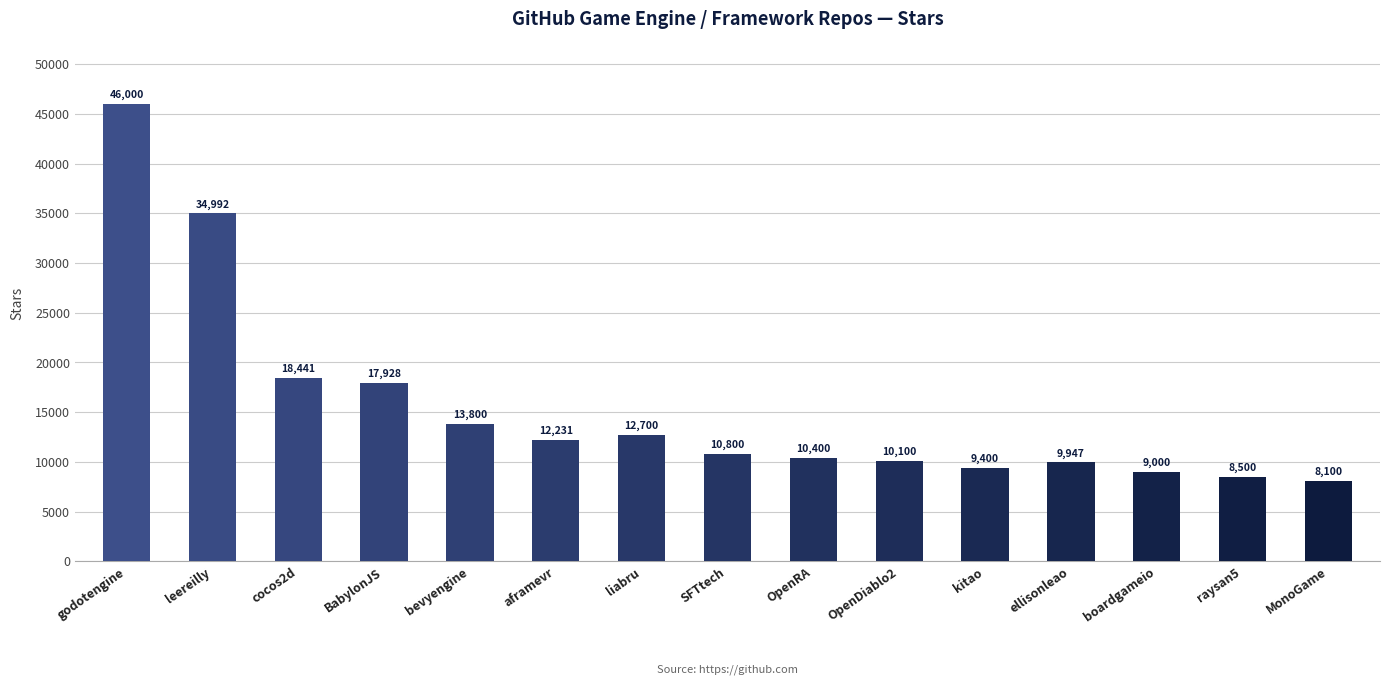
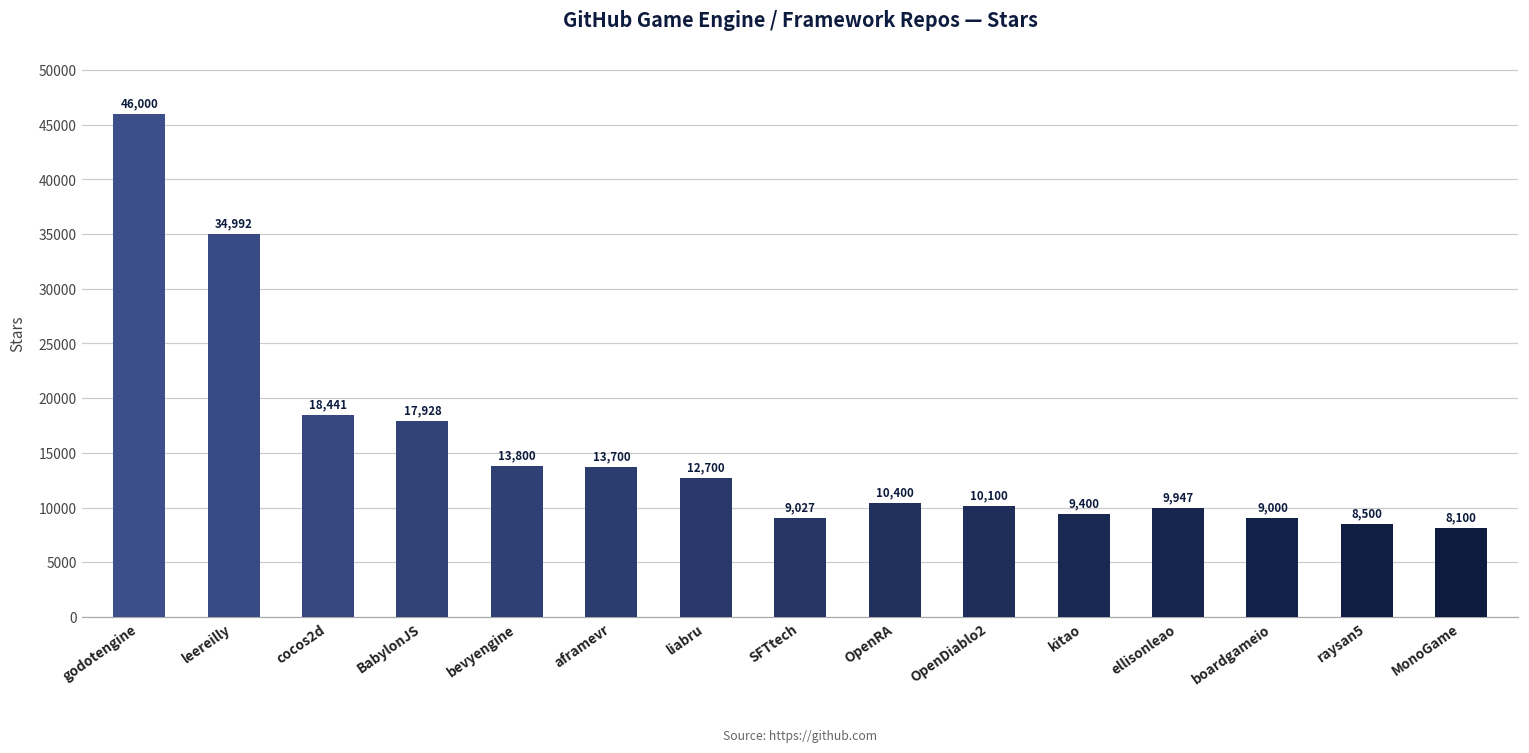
  {
    "godotengine": "46,000",
    "leereilly": "34,992",
    "cocos2d": "18,441",
    "BabylonJS": "17,928",
    "bevyengine": "13,800",
-   "aframevr": "12,231",
+   "aframevr": "13,700",
    "liabru": "12,700",
-   "SFTtech": "10,800",
+   "SFTtech": "9,027",
    "OpenRA": "10,400",
    "OpenDiablo2": "10,100",
    "kitao": "9,400",
    "ellisonleao": "9,947",
    "boardgameio": "9,000",
    "raysan5": "8,500",
    "MonoGame": "8,100"
  }
